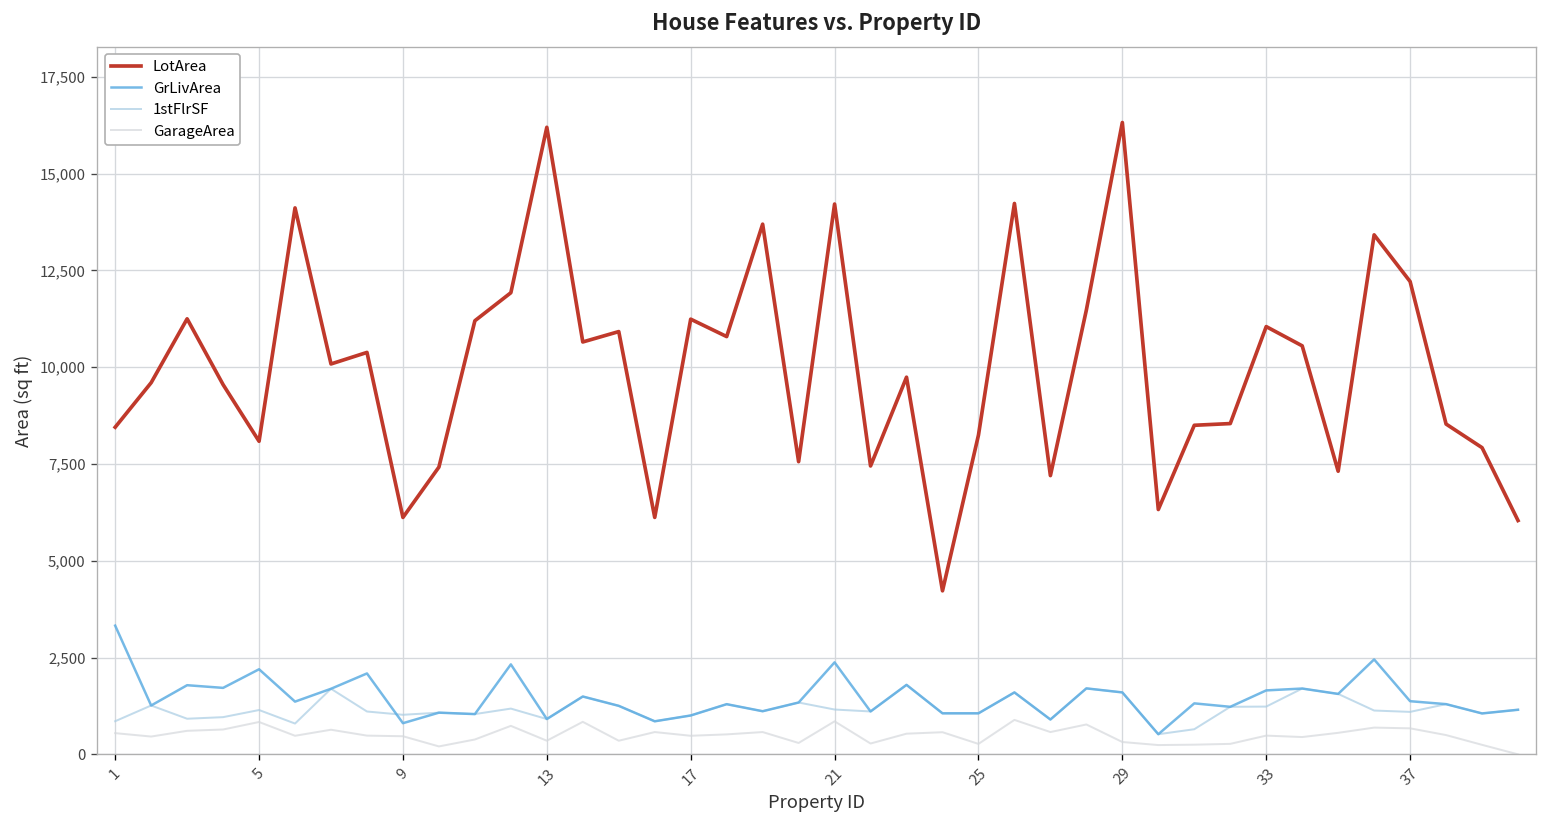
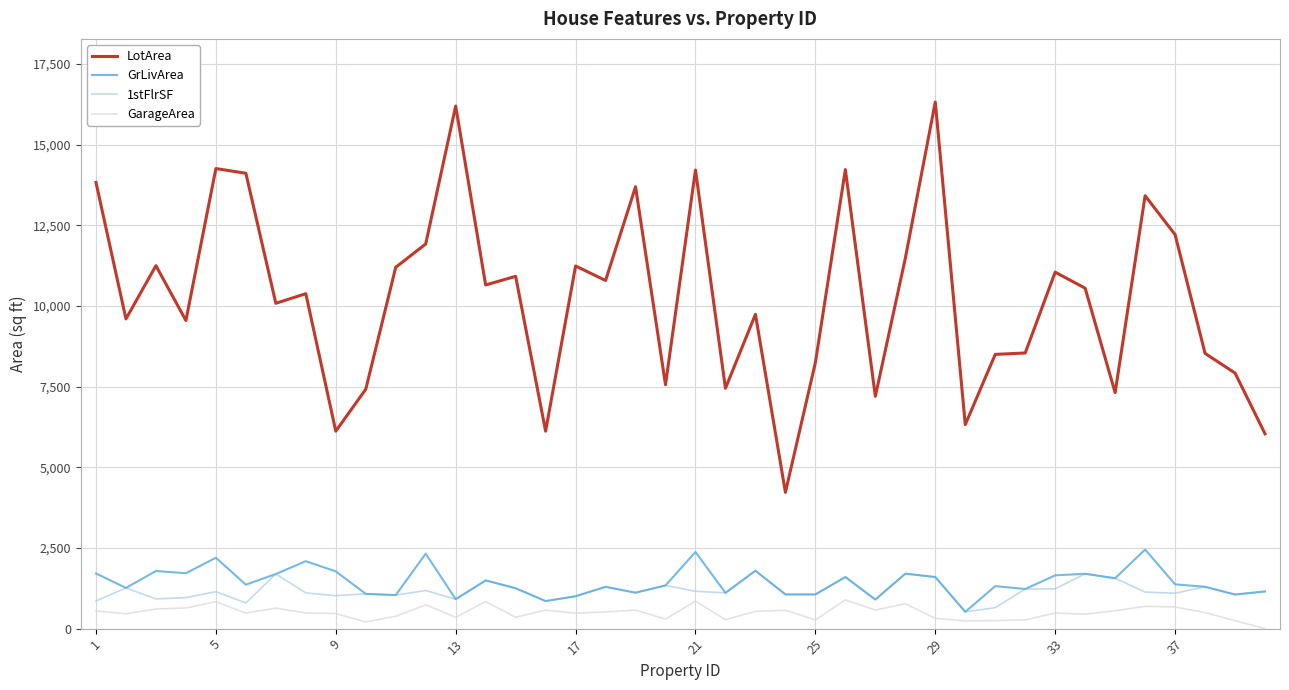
  {
    "LotArea": {
-     "1": "8,500",
-     "5": "8,100",
+     "1": "13,800",
+     "5": "14,300",
      "9": "6,100",
      "13": "16,200",
      "17": "11,200",
      "21": "14,200",
      "25": "8,200",
      "29": "16,300",
      "33": "11,000",
      "37": "12,200"
    },
    "GrLivArea": {
-     "1": "3,300",
+     "1": "1,700",
      "5": "2,200",
-     "9": "800",
+     "9": "1,800",
      "21": "2,400",
      "33": "1,700",
      "37": "1,400"
    }
  }
